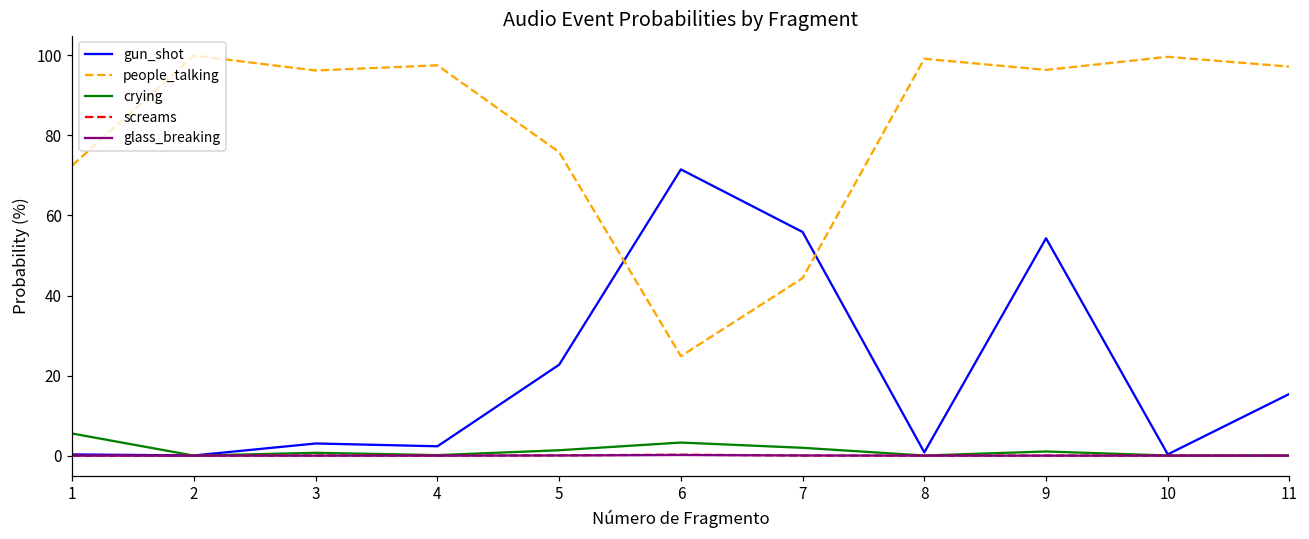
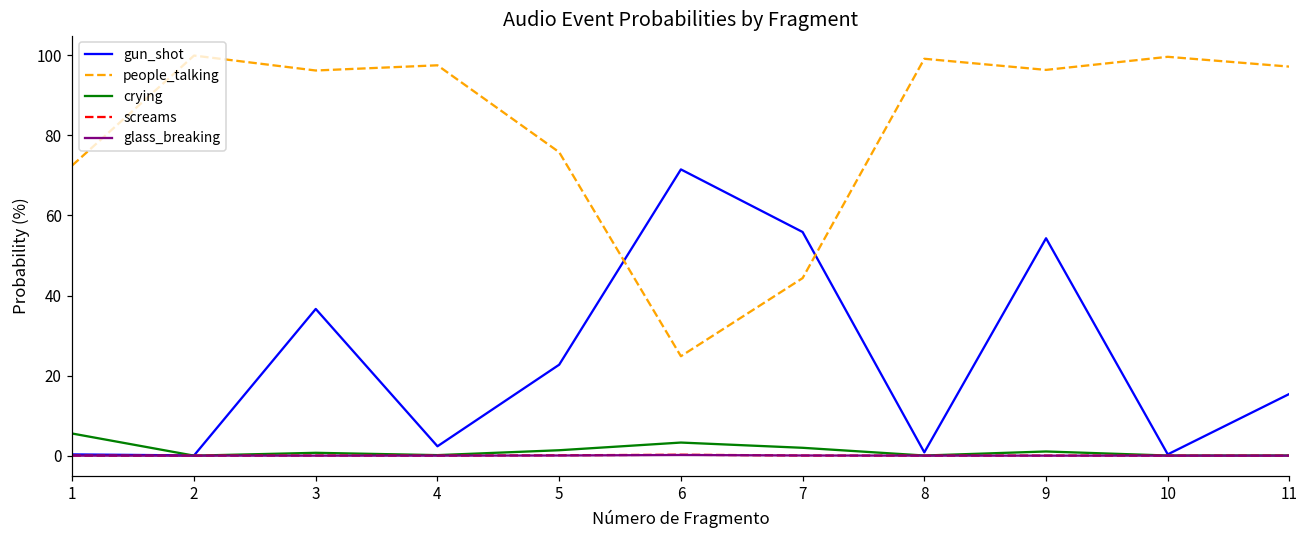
  {
    "gun_shot": {
-     "3": 3,
+     "3": 37,
      "4": 2,
      "5": 23,
      "6": 72,
      "7": 56,
      "8": 1,
      "9": 54,
      "11": 15
    },
    "people_talking": {
      "1": 73,
      "3": 96,
      "4": 98,
      "5": 76,
      "6": 25,
      "7": 44,
      "8": 99,
      "9": 96,
      "10": 100,
      "11": 97
    },
    "crying": {
      "1": 6,
      "5": 1,
      "6": 3,
      "7": 2,
      "9": 1
    }
  }
